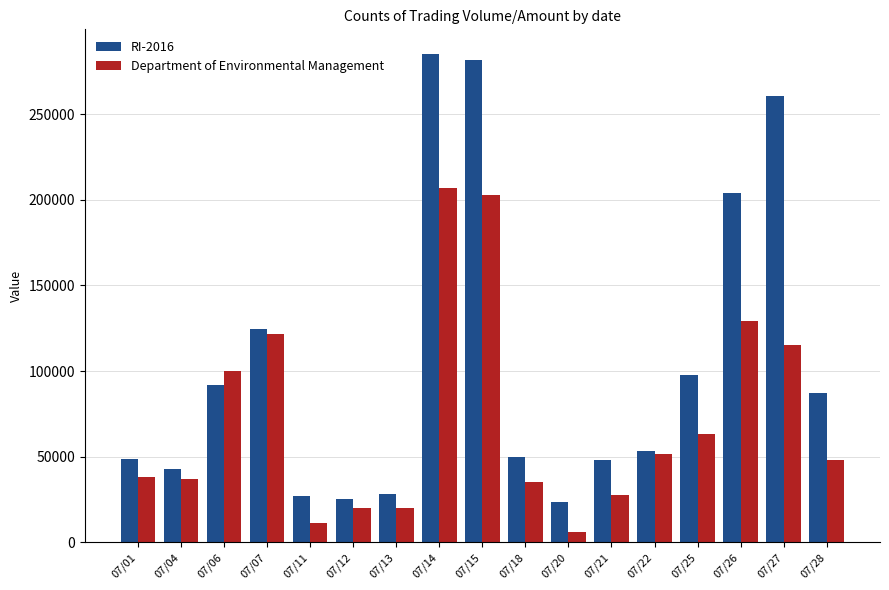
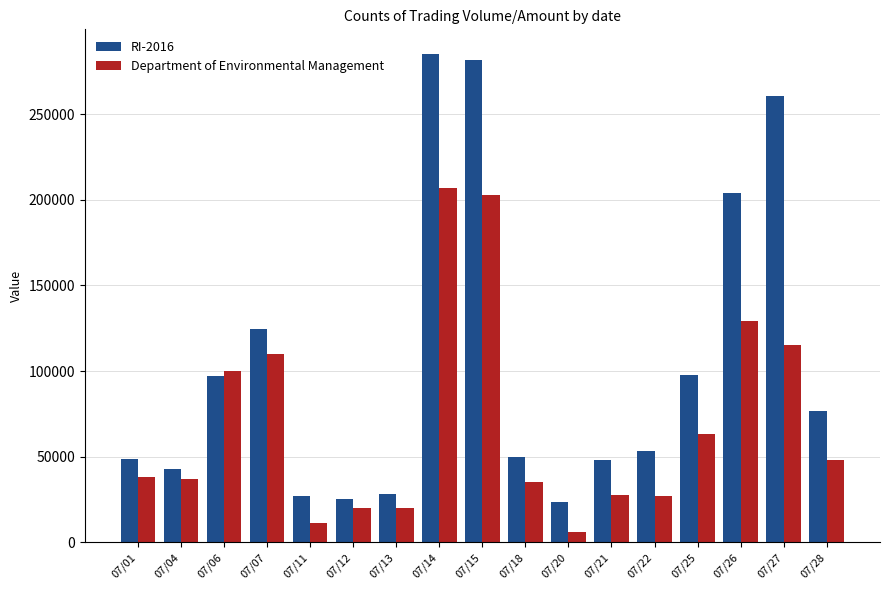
  {
    "RI-2016": {
      "07/01": 49000,
      "07/04": 43000,
-     "07/06": 92000,
+     "07/06": 97000,
      "07/07": 124000,
      "07/11": 27000,
      "07/12": 26000,
      "07/13": 28000,
      "07/14": 285000,
      "07/15": 282000,
      "07/18": 50000,
      "07/20": 24000,
      "07/21": 48000,
      "07/22": 53000,
      "07/25": 98000,
      "07/26": 204000,
      "07/27": 261000,
-     "07/28": 87000
+     "07/28": 77000
    },
    "Department of Environmental Management": {
      "07/01": 38000,
      "07/04": 37000,
      "07/06": 100000,
-     "07/07": 122000,
+     "07/07": 110000,
      "07/11": 11000,
      "07/12": 20000,
      "07/13": 20000,
      "07/14": 207000,
      "07/15": 203000,
      "07/18": 35000,
      "07/20": 6000,
      "07/21": 28000,
-     "07/22": 51000,
+     "07/22": 27000,
      "07/25": 63000,
      "07/26": 129000,
      "07/27": 115000,
      "07/28": 48000
    }
  }
